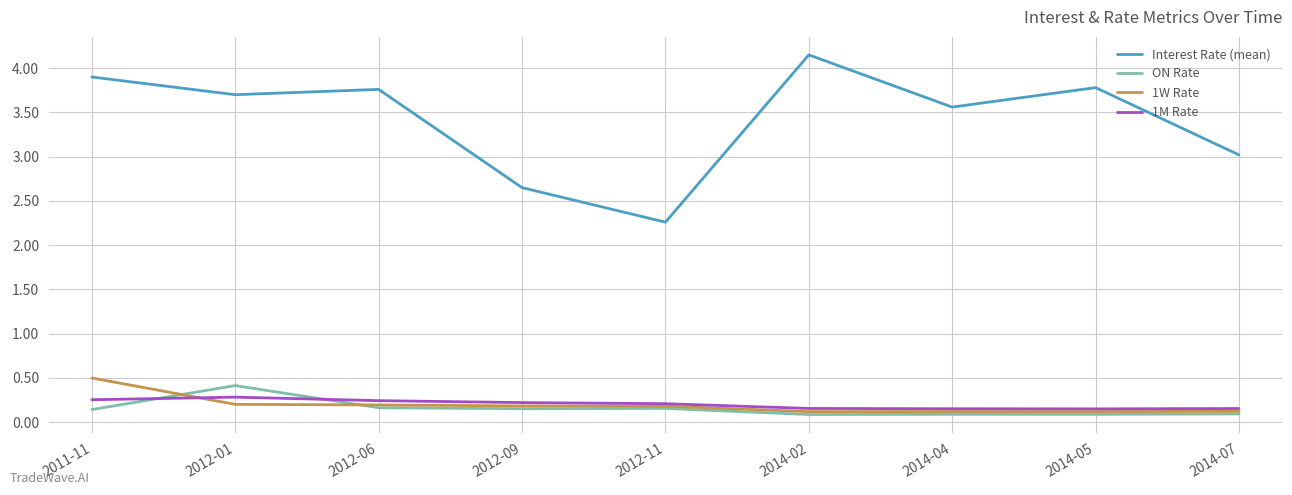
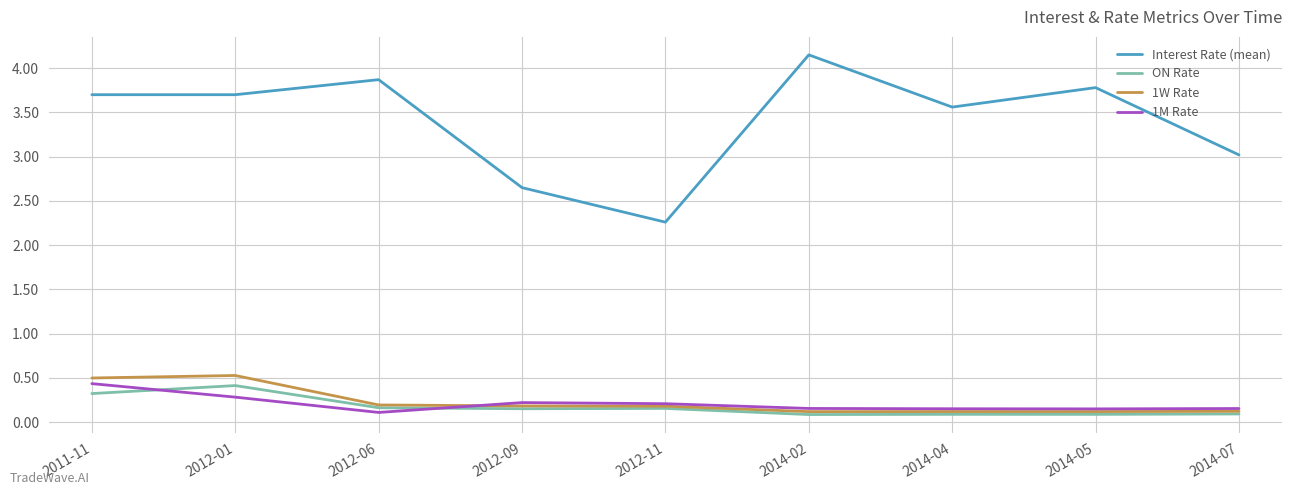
  {
    "Interest Rate (mean)": {
-     "2011-11": 3.9,
+     "2011-11": 3.7,
      "2012-01": 3.7,
-     "2012-06": 3.8,
+     "2012-06": 3.9,
      "2012-09": 2.7,
      "2012-11": 2.3,
      "2014-02": 4.2,
      "2014-04": 3.6,
      "2014-05": 3.8,
      "2014-07": 3.0
    },
    "ON Rate": {
-     "2011-11": 0.1,
+     "2011-11": 0.3,
      "2012-01": 0.4,
      "2012-06": 0.2,
      "2012-09": 0.2,
      "2014-02": 0.1,
      "2014-04": 0.1,
      "2014-05": 0.1,
      "2014-07": 0.1
    },
    "1W Rate": {
      "2011-11": 0.5,
-     "2012-01": 0.2,
+     "2012-01": 0.5,
      "2012-06": 0.2,
      "2012-09": 0.2,
      "2014-02": 0.1,
      "2014-04": 0.1,
      "2014-05": 0.1,
      "2014-07": 0.1
    },
    "1M Rate": {
-     "2011-11": 0.3,
+     "2011-11": 0.4,
      "2012-01": 0.3,
-     "2012-06": 0.2,
+     "2012-06": 0.1,
      "2012-09": 0.2,
      "2014-02": 0.2,
      "2014-04": 0.2,
      "2014-05": 0.2,
      "2014-07": 0.2
    }
  }
